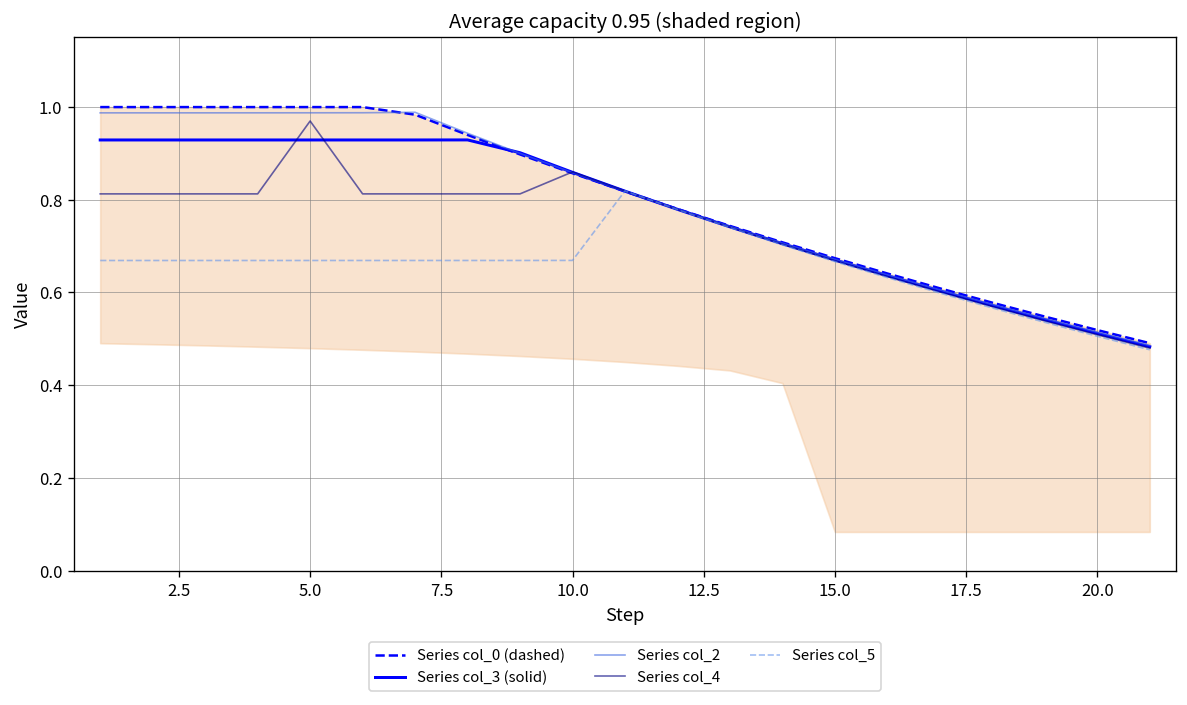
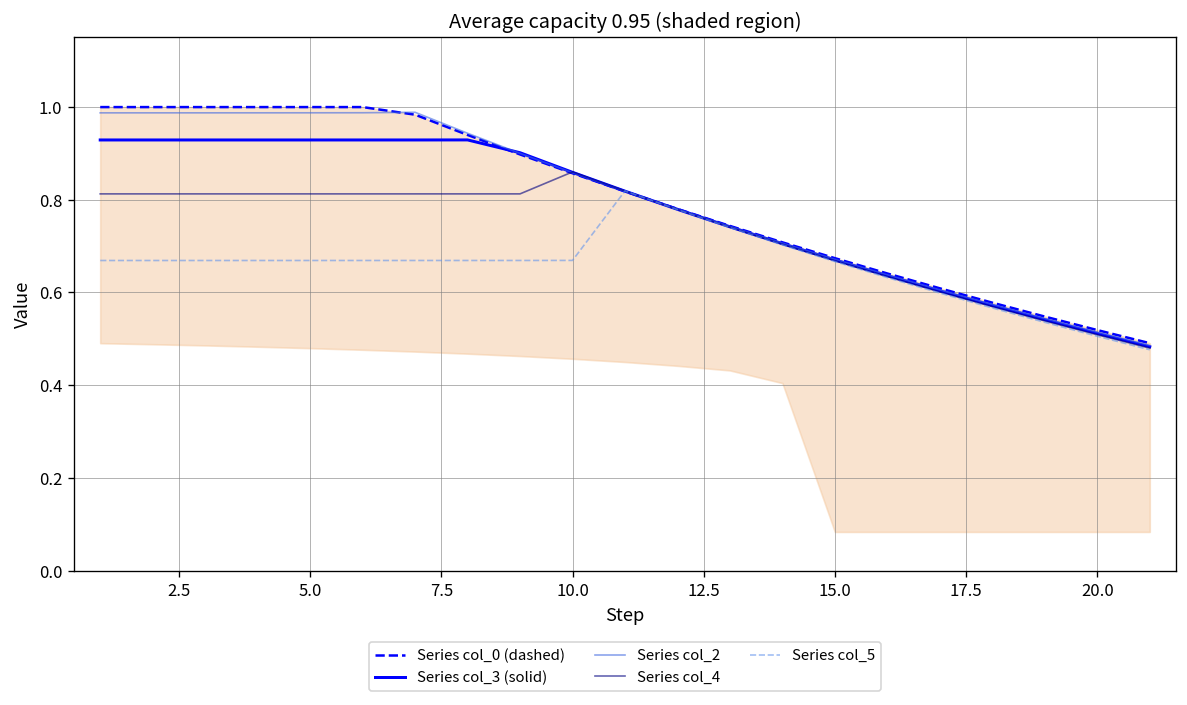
  {
    "Series col_4": {
-     "5.0": 0.97
+     "5.0": 0.81
    }
  }
